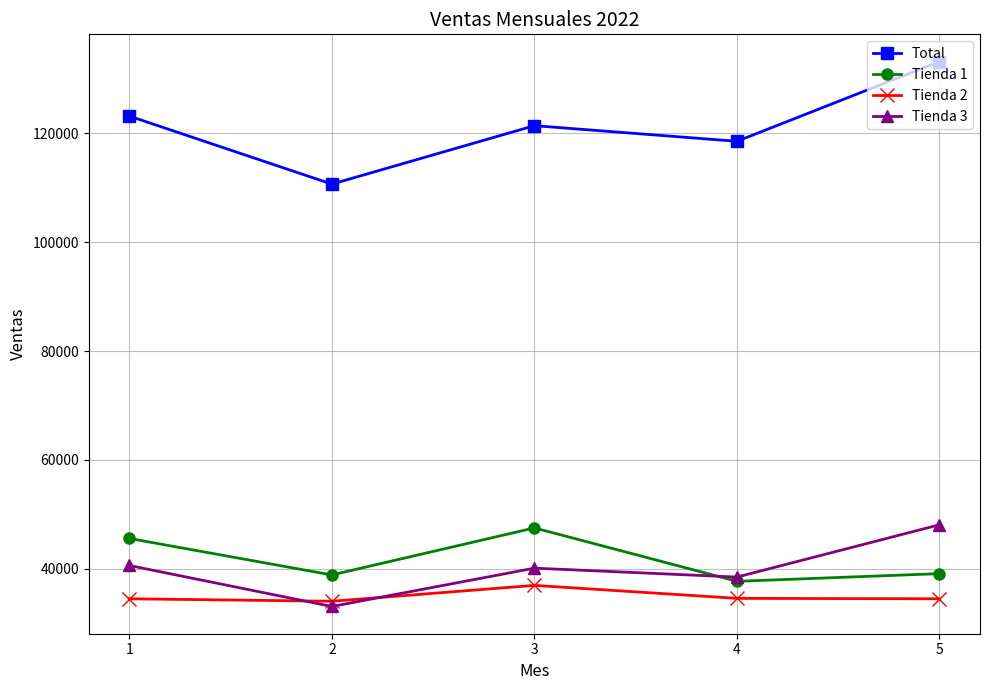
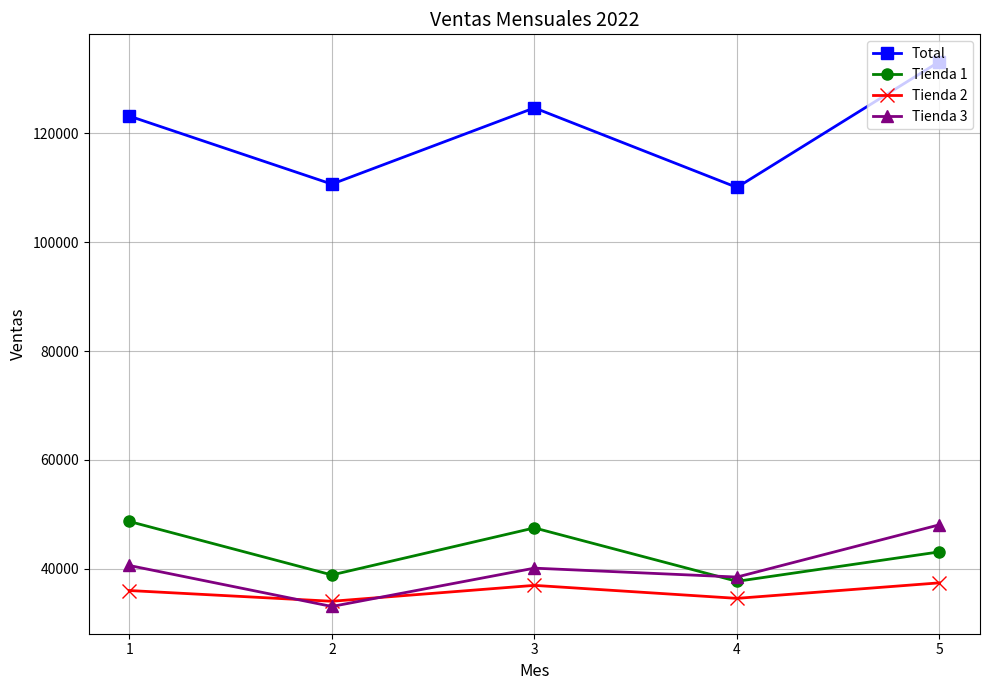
  {
    "Total": {
      "1": 123000,
      "2": 111000,
-     "3": 121000,
-     "4": 119000
+     "3": 125000,
+     "4": 110000
    },
    "Tienda 1": {
-     "1": 46000,
+     "1": 49000,
      "2": 39000,
      "3": 48000,
      "4": 38000,
-     "5": 39000
+     "5": 43000
    },
    "Tienda 2": {
-     "1": 34000,
+     "1": 36000,
      "2": 34000,
      "3": 37000,
      "4": 35000,
-     "5": 34000
+     "5": 37000
    },
    "Tienda 3": {
      "1": 41000,
      "2": 33000,
      "3": 40000,
      "4": 38000,
      "5": 48000
    }
  }
